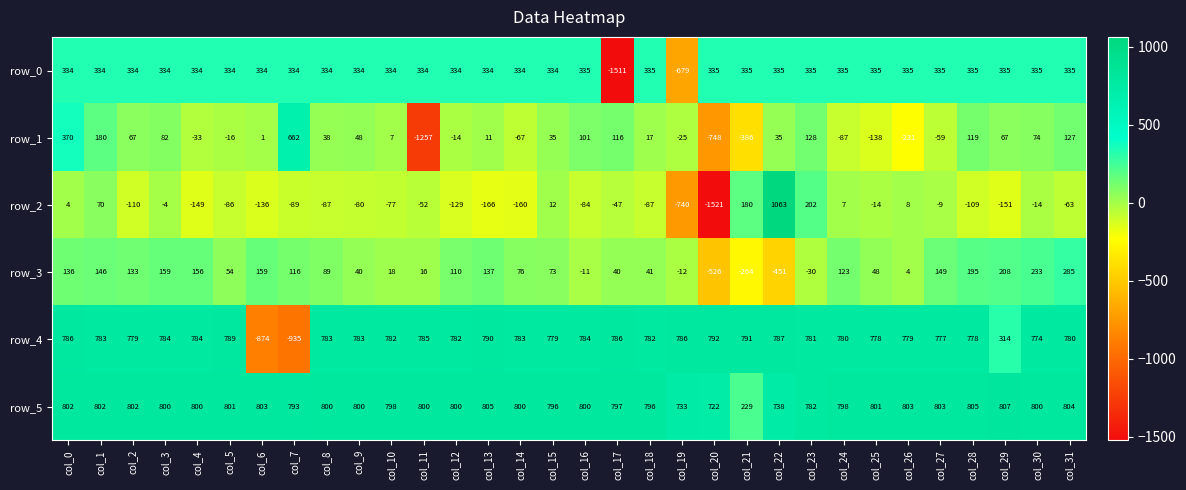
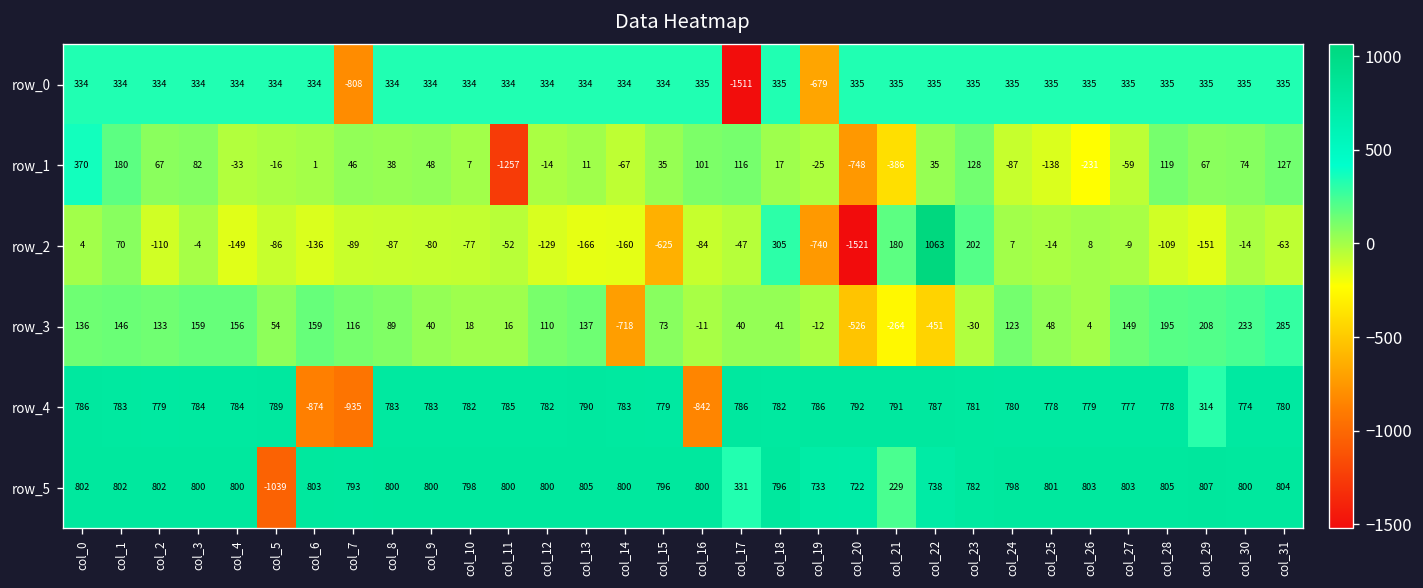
  {
    "row_0": {
      "col_0": 334,
      "col_1": 334,
      "col_2": 334,
      "col_3": 334,
      "col_4": 334,
      "col_5": 334,
      "col_6": 334,
-     "col_7": 334,
+     "col_7": -808,
      "col_8": 334,
      "col_9": 334,
      "col_10": 334,
      "col_11": 334,
      "col_12": 334,
      "col_13": 334,
      "col_14": 334,
      "col_15": 334,
      "col_16": 335,
      "col_17": -1511,
      "col_18": 335,
      "col_19": -679,
      "col_20": 335,
      "col_21": 335,
      "col_22": 335,
      "col_23": 335,
      "col_24": 335,
      "col_25": 335,
      "col_26": 335,
      "col_27": 335,
      "col_28": 335,
      "col_29": 335,
      "col_30": 335,
      "col_31": 335
    },
    "row_1": {
      "col_0": 370,
      "col_1": 180,
      "col_2": 67,
      "col_3": 82,
      "col_4": -33,
      "col_5": -16,
      "col_6": 1,
-     "col_7": 662,
+     "col_7": 46,
      "col_8": 38,
      "col_9": 48,
      "col_10": 7,
      "col_11": -1257,
      "col_12": -14,
      "col_13": 11,
      "col_14": -67,
      "col_15": 35,
      "col_16": 101,
      "col_17": 116,
      "col_18": 17,
      "col_19": -25,
      "col_20": -748,
      "col_21": -386,
      "col_22": 35,
      "col_23": 128,
      "col_24": -87,
      "col_25": -138,
      "col_26": -231,
      "col_27": -59,
      "col_28": 119,
      "col_29": 67,
      "col_30": 74,
      "col_31": 127
    },
    "row_2": {
      "col_0": 4,
      "col_1": 70,
      "col_2": -110,
      "col_3": -4,
      "col_4": -149,
      "col_5": -86,
      "col_6": -136,
      "col_7": -89,
      "col_8": -87,
      "col_9": -80,
      "col_10": -77,
      "col_11": -52,
      "col_12": -129,
      "col_13": -166,
      "col_14": -160,
-     "col_15": 12,
+     "col_15": -625,
      "col_16": -84,
      "col_17": -47,
-     "col_18": -87,
+     "col_18": 305,
      "col_19": -740,
      "col_20": -1521,
      "col_21": 180,
      "col_22": 1063,
      "col_23": 202,
      "col_24": 7,
      "col_25": -14,
      "col_26": 8,
      "col_27": -9,
      "col_28": -109,
      "col_29": -151,
      "col_30": -14,
      "col_31": -63
    },
    "row_3": {
      "col_0": 136,
      "col_1": 146,
      "col_2": 133,
      "col_3": 159,
      "col_4": 156,
      "col_5": 54,
      "col_6": 159,
      "col_7": 116,
      "col_8": 89,
      "col_9": 40,
      "col_10": 18,
      "col_11": 16,
      "col_12": 110,
      "col_13": 137,
-     "col_14": 76,
+     "col_14": -718,
      "col_15": 73,
      "col_16": -11,
      "col_17": 40,
      "col_18": 41,
      "col_19": -12,
      "col_20": -526,
      "col_21": -264,
      "col_22": -451,
      "col_23": -30,
      "col_24": 123,
      "col_25": 48,
      "col_26": 4,
      "col_27": 149,
      "col_28": 195,
      "col_29": 208,
      "col_30": 233,
      "col_31": 285
    },
    "row_4": {
      "col_0": 786,
      "col_1": 783,
      "col_2": 779,
      "col_3": 784,
      "col_4": 784,
      "col_5": 789,
      "col_6": -874,
      "col_7": -935,
      "col_8": 783,
      "col_9": 783,
      "col_10": 782,
      "col_11": 785,
      "col_12": 782,
      "col_13": 790,
      "col_14": 783,
      "col_15": 779,
-     "col_16": 784,
+     "col_16": -842,
      "col_17": 786,
      "col_18": 782,
      "col_19": 786,
      "col_20": 792,
      "col_21": 791,
      "col_22": 787,
      "col_23": 781,
      "col_24": 780,
      "col_25": 778,
      "col_26": 779,
      "col_27": 777,
      "col_28": 778,
      "col_29": 314,
      "col_30": 774,
      "col_31": 780
    },
    "row_5": {
      "col_0": 802,
      "col_1": 802,
      "col_2": 802,
      "col_3": 800,
      "col_4": 800,
-     "col_5": 801,
+     "col_5": -1039,
      "col_6": 803,
      "col_7": 793,
      "col_8": 800,
      "col_9": 800,
      "col_10": 798,
      "col_11": 800,
      "col_12": 800,
      "col_13": 805,
      "col_14": 800,
      "col_15": 796,
      "col_16": 800,
-     "col_17": 797,
+     "col_17": 331,
      "col_18": 796,
      "col_19": 733,
      "col_20": 722,
      "col_21": 229,
      "col_22": 738,
      "col_23": 782,
      "col_24": 798,
      "col_25": 801,
      "col_26": 803,
      "col_27": 803,
      "col_28": 805,
      "col_29": 807,
      "col_30": 800,
      "col_31": 804
    }
  }
